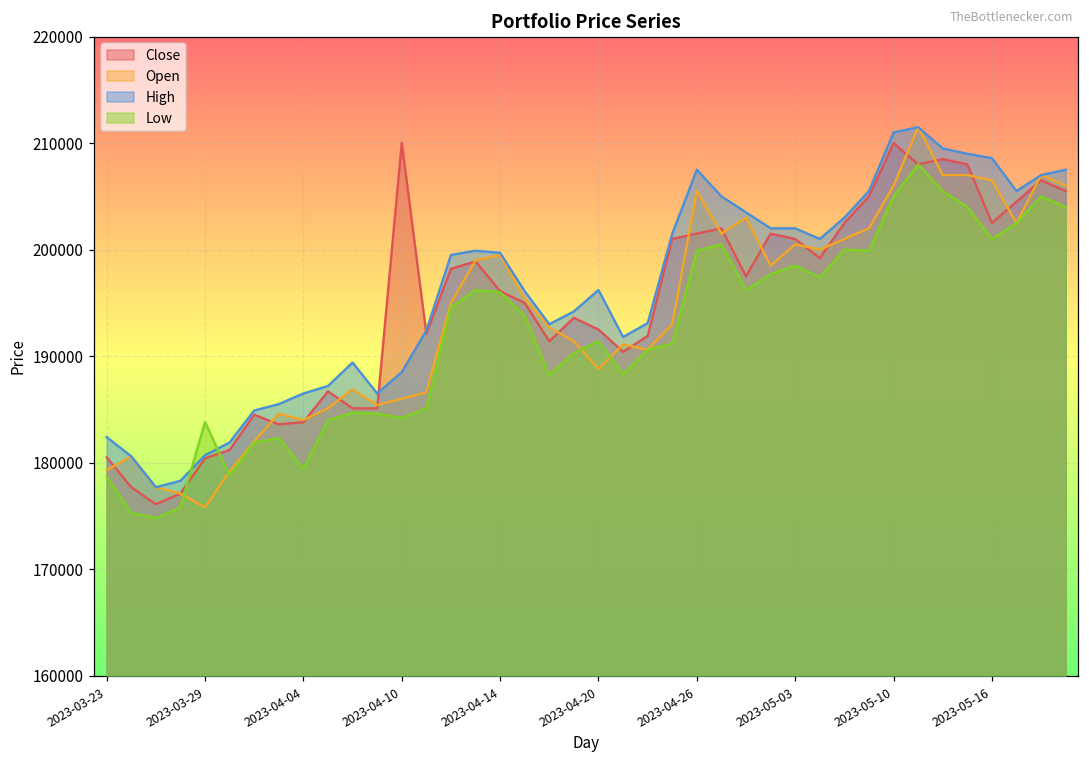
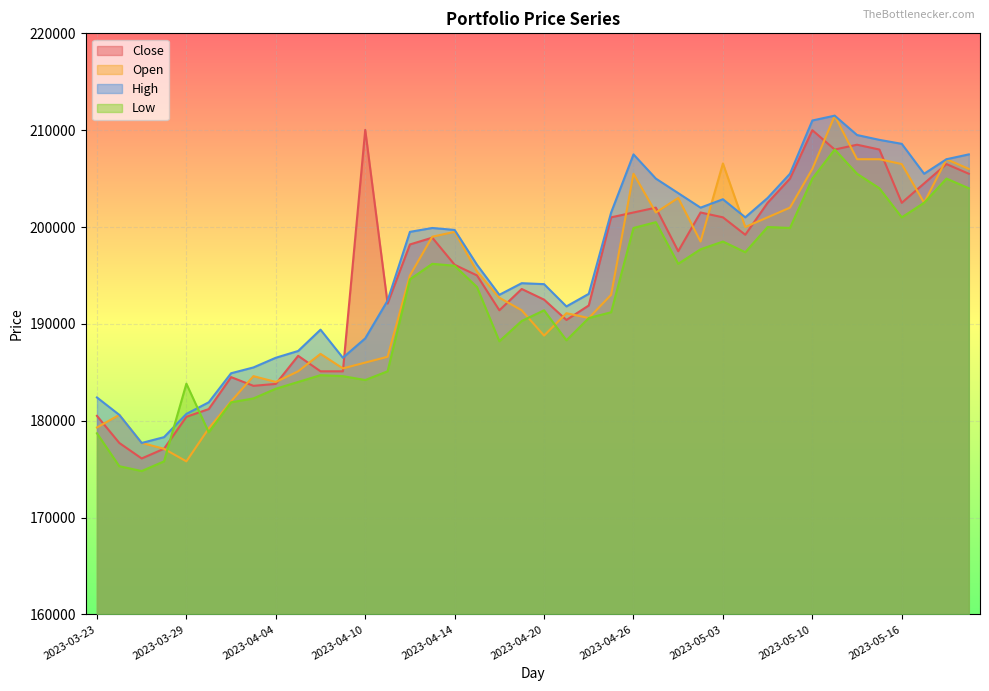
  {
    "Close": {
      "2023-03-23": 181000,
      "2023-03-29": 180000,
      "2023-04-10": 210000,
      "2023-04-20": 193000,
      "2023-04-26": 202000,
      "2023-05-03": 201000,
      "2023-05-10": 210000,
      "2023-05-16": 203000
    },
    "Open": {
      "2023-03-23": 179000,
      "2023-03-29": 176000,
      "2023-04-10": 186000,
      "2023-04-20": 189000,
      "2023-04-26": 206000,
-     "2023-05-03": 201000,
+     "2023-05-03": 207000,
      "2023-05-10": 206000,
      "2023-05-16": 207000
    },
    "High": {
      "2023-03-23": 182000,
      "2023-03-29": 181000,
      "2023-04-04": 187000,
      "2023-04-10": 189000,
-     "2023-04-20": 196000,
+     "2023-04-20": 194000,
      "2023-04-26": 208000,
-     "2023-05-03": 202000,
+     "2023-05-03": 203000,
      "2023-05-10": 211000,
      "2023-05-16": 209000
    },
    "Low": {
      "2023-03-23": 179000,
      "2023-03-29": 184000,
-     "2023-04-04": 179000,
+     "2023-04-04": 183000,
      "2023-04-10": 184000,
      "2023-04-20": 191000,
      "2023-04-26": 200000,
      "2023-05-03": 199000,
      "2023-05-10": 205000,
      "2023-05-16": 201000
    }
  }
